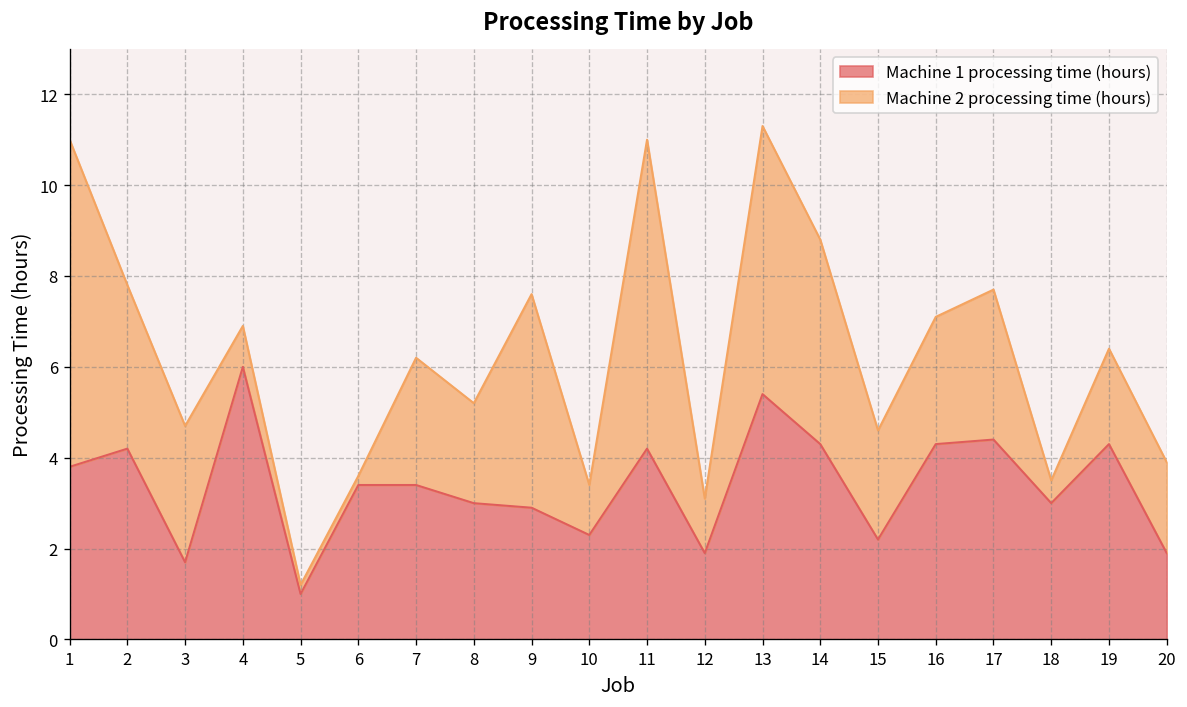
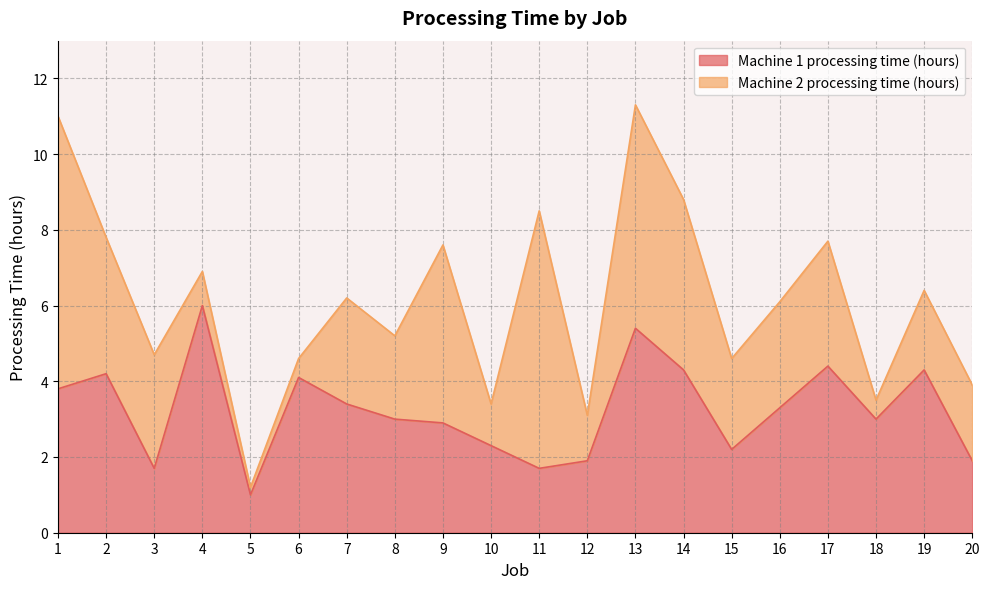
  {
    "Machine 1 processing time (hours)": {
      "1": 3.8,
      "2": 4.2,
      "3": 1.7,
      "4": 6.0,
      "5": 1.0,
-     "6": 3.4,
+     "6": 4.1,
      "7": 3.4,
      "8": 3.0,
      "9": 2.9,
      "10": 2.3,
-     "11": 4.2,
+     "11": 1.7,
      "12": 1.9,
      "13": 5.4,
      "14": 4.3,
      "15": 2.2,
-     "16": 4.3,
+     "16": 3.3,
      "17": 4.4,
      "18": 3.0,
      "19": 4.3,
      "20": 1.9
    },
    "Machine 2 processing time (hours)": {
      "1": 7.2,
      "2": 3.6,
      "3": 3.0,
      "4": 0.9,
      "5": 0.2,
-     "6": 0.2,
+     "6": 0.5,
      "7": 2.8,
      "8": 2.2,
      "9": 4.7,
      "10": 1.1,
      "11": 6.8,
      "12": 1.2,
      "13": 5.9,
      "14": 4.5,
      "15": 2.4,
      "16": 2.8,
      "17": 3.3,
      "18": 0.5,
      "19": 2.1,
      "20": 2.0
    }
  }
